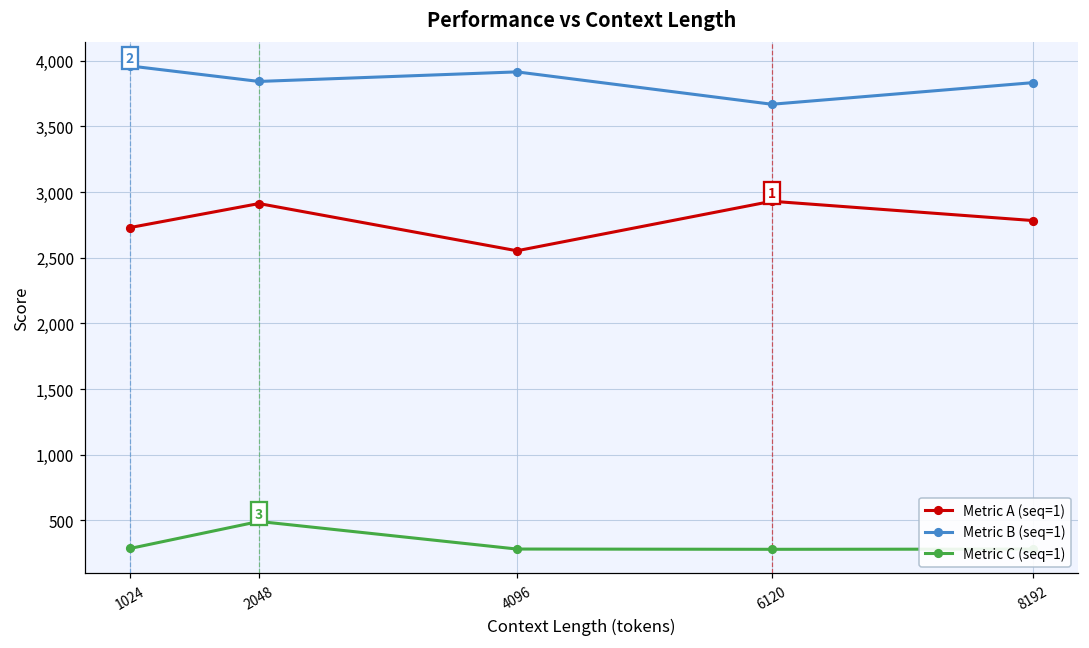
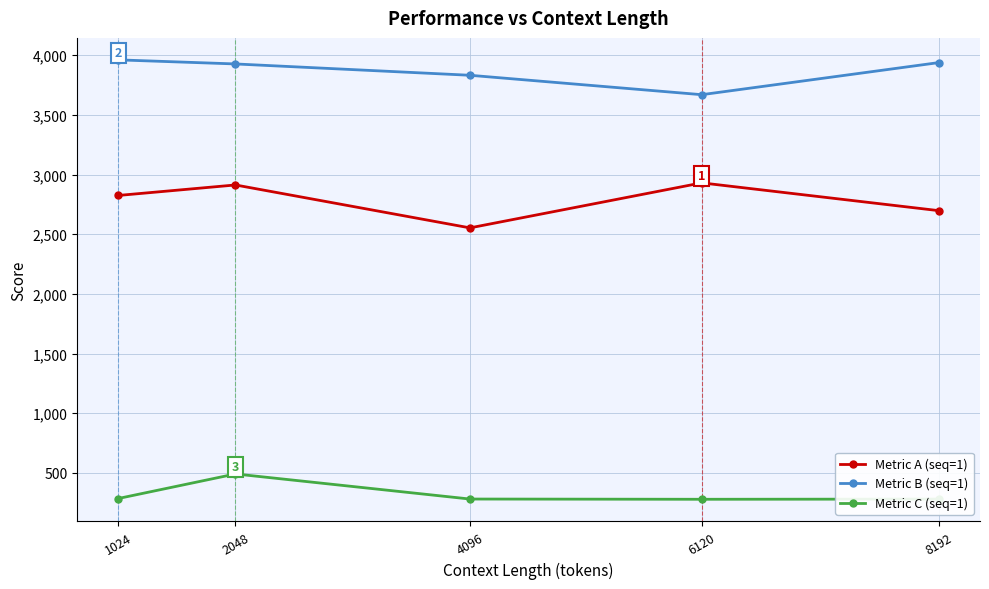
  {
    "Metric A (seq=1)": {
-     "1024": "2,730",
+     "1024": "2,820",
      "2048": "2,910",
      "4096": "2,550",
-     "8192": "2,780"
+     "8192": "2,700"
    },
    "Metric B (seq=1)": {
-     "2048": "3,840",
-     "4096": "3,920",
+     "2048": "3,930",
+     "4096": "3,830",
      "6120": "3,670",
-     "8192": "3,830"
+     "8192": "3,940"
    },
    "Metric C (seq=1)": {
      "1024": "280",
      "4096": "280",
      "6120": "280"
    }
  }
